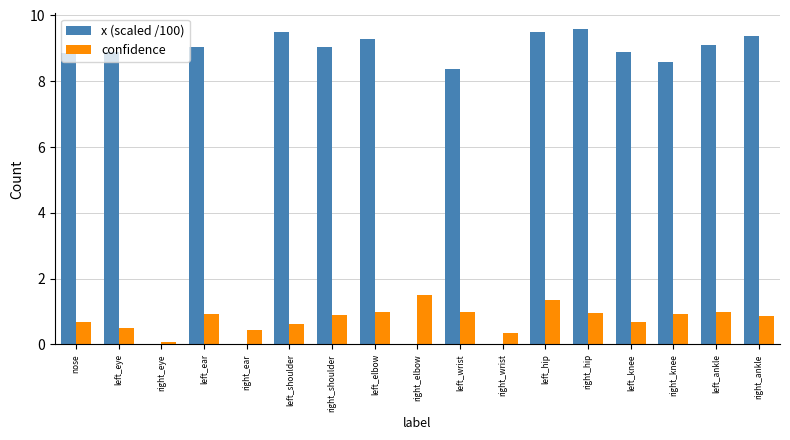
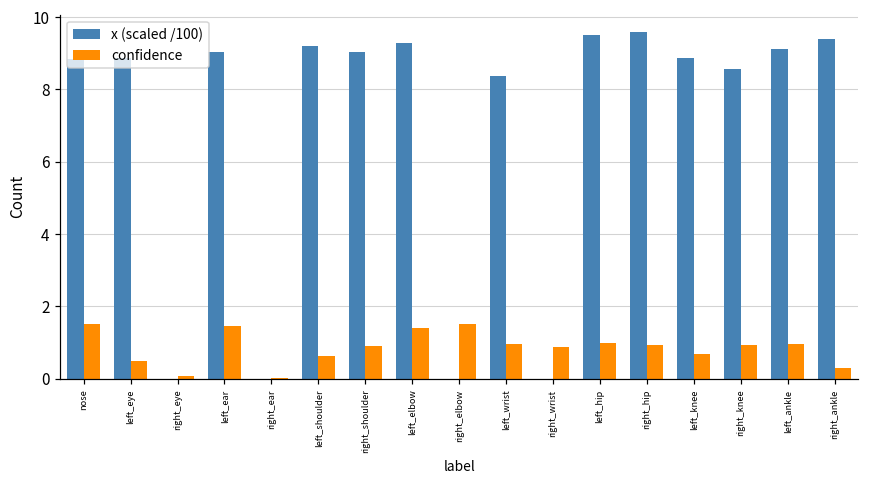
  {
    "x (scaled /100)": {
      "right_eye": 0.0,
      "left_ear": 9.0,
      "right_ear": 0.0,
-     "left_shoulder": 9.5,
+     "left_shoulder": 9.2,
      "right_shoulder": 9.0,
      "left_elbow": 9.3,
      "right_elbow": 0.0,
      "left_wrist": 8.4,
      "right_wrist": 0.0,
      "left_hip": 9.5,
      "right_hip": 9.6,
      "left_knee": 8.9,
      "right_knee": 8.6,
      "left_ankle": 9.1,
      "right_ankle": 9.4
    },
    "confidence": {
-     "nose": 0.7,
+     "nose": 1.5,
      "left_eye": 0.5,
      "right_eye": 0.1,
-     "left_ear": 0.9,
-     "right_ear": 0.5,
+     "left_ear": 1.5,
+     "right_ear": 0.0,
      "left_shoulder": 0.6,
      "right_shoulder": 0.9,
-     "left_elbow": 1.0,
+     "left_elbow": 1.4,
      "right_elbow": 1.5,
      "left_wrist": 1.0,
-     "right_wrist": 0.3,
-     "left_hip": 1.4,
+     "right_wrist": 0.9,
+     "left_hip": 1.0,
      "right_hip": 0.9,
      "left_knee": 0.7,
      "right_knee": 0.9,
      "left_ankle": 1.0,
-     "right_ankle": 0.9
+     "right_ankle": 0.3
    }
  }
